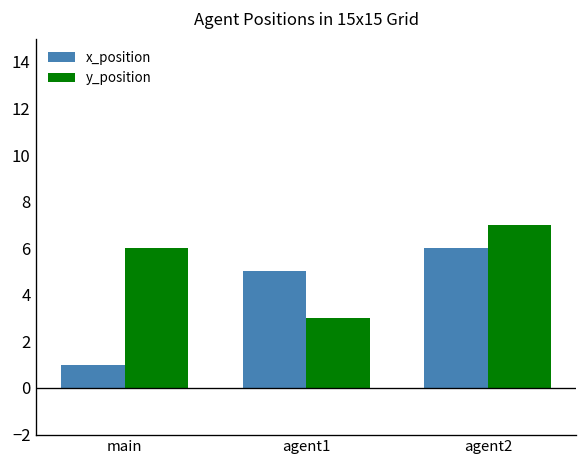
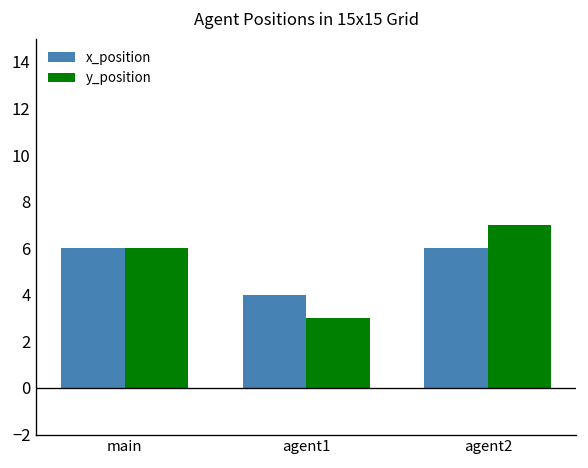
  {
    "x_position": {
-     "main": 1,
-     "agent1": 5,
+     "main": 6,
+     "agent1": 4,
      "agent2": 6
    },
    "y_position": {
      "main": 6,
      "agent1": 3,
      "agent2": 7
    }
  }
